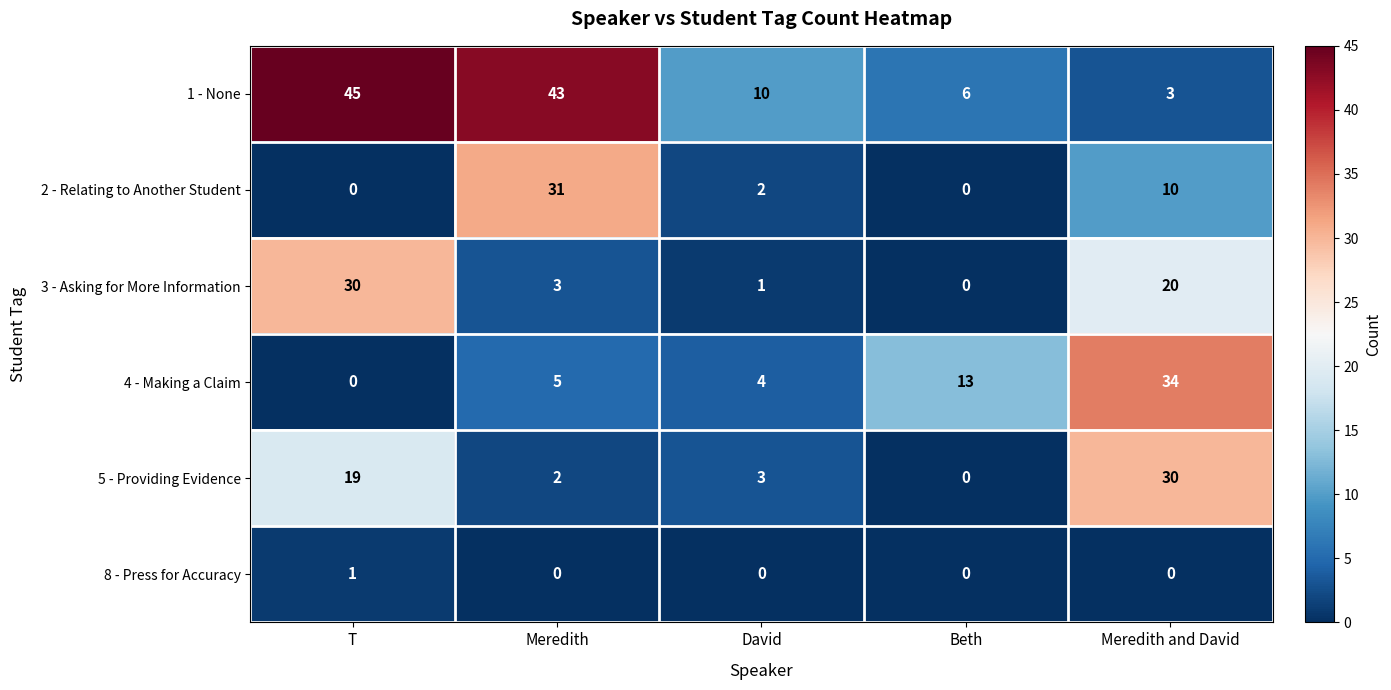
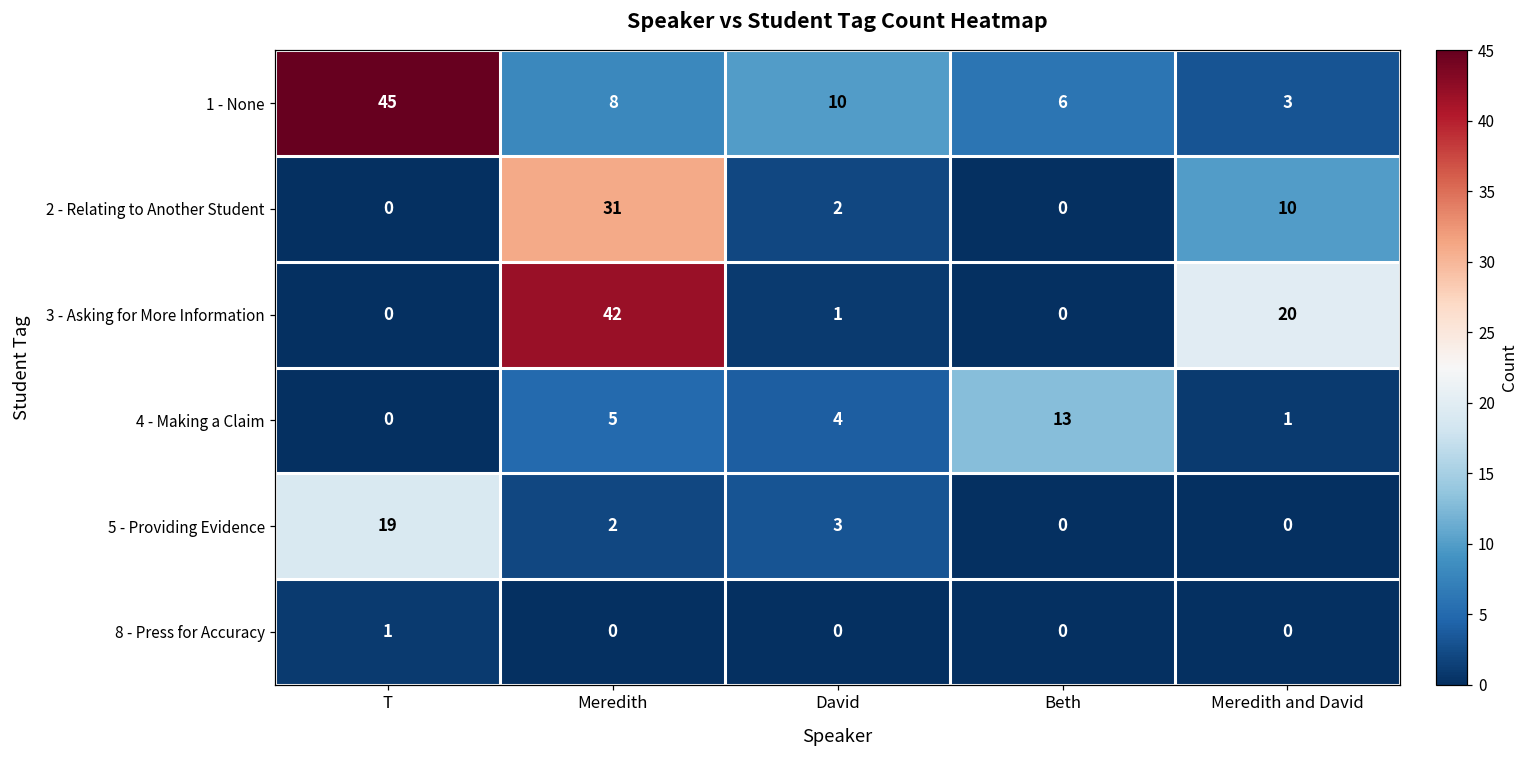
  {
    "1 - None": {
      "T": 45,
-     "Meredith": 43,
+     "Meredith": 8,
      "David": 10,
      "Beth": 6,
      "Meredith and David": 3
    },
    "2 - Relating to Another Student": {
      "T": 0,
      "Meredith": 31,
      "David": 2,
      "Beth": 0,
      "Meredith and David": 10
    },
    "3 - Asking for More Information": {
-     "T": 30,
-     "Meredith": 3,
+     "T": 0,
+     "Meredith": 42,
      "David": 1,
      "Beth": 0,
      "Meredith and David": 20
    },
    "4 - Making a Claim": {
      "T": 0,
      "Meredith": 5,
      "David": 4,
      "Beth": 13,
-     "Meredith and David": 34
+     "Meredith and David": 1
    },
    "5 - Providing Evidence": {
      "T": 19,
      "Meredith": 2,
      "David": 3,
      "Beth": 0,
-     "Meredith and David": 30
+     "Meredith and David": 0
    },
    "8 - Press for Accuracy": {
      "T": 1,
      "Meredith": 0,
      "David": 0,
      "Beth": 0,
      "Meredith and David": 0
    }
  }
